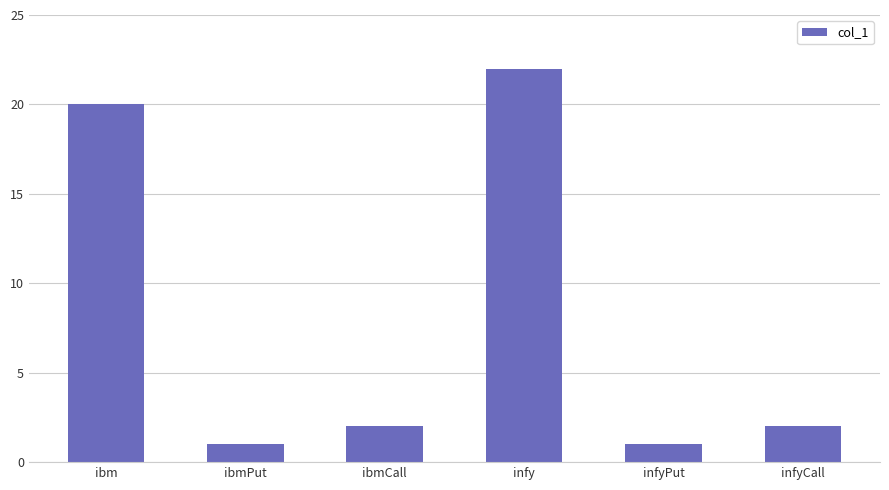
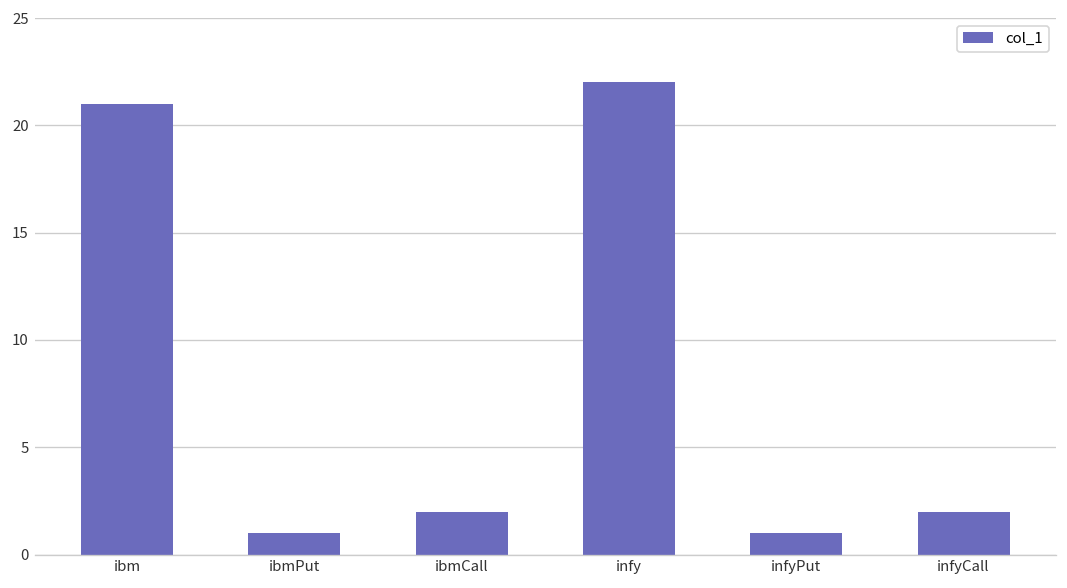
  {
-   "ibm": 20,
+   "ibm": 21,
    "ibmPut": 1,
    "ibmCall": 2,
    "infy": 22,
    "infyPut": 1,
    "infyCall": 2
  }
